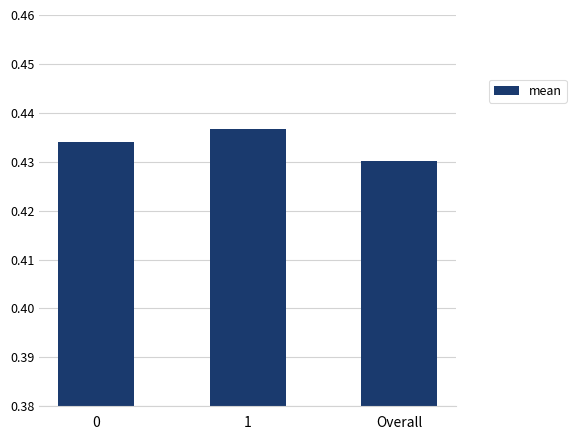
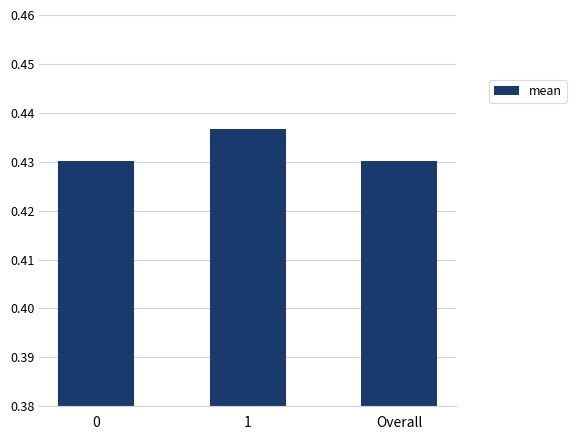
  {
-   "0": 0.434,
+   "0": 0.430,
    "1": 0.437,
    "Overall": 0.430
  }
